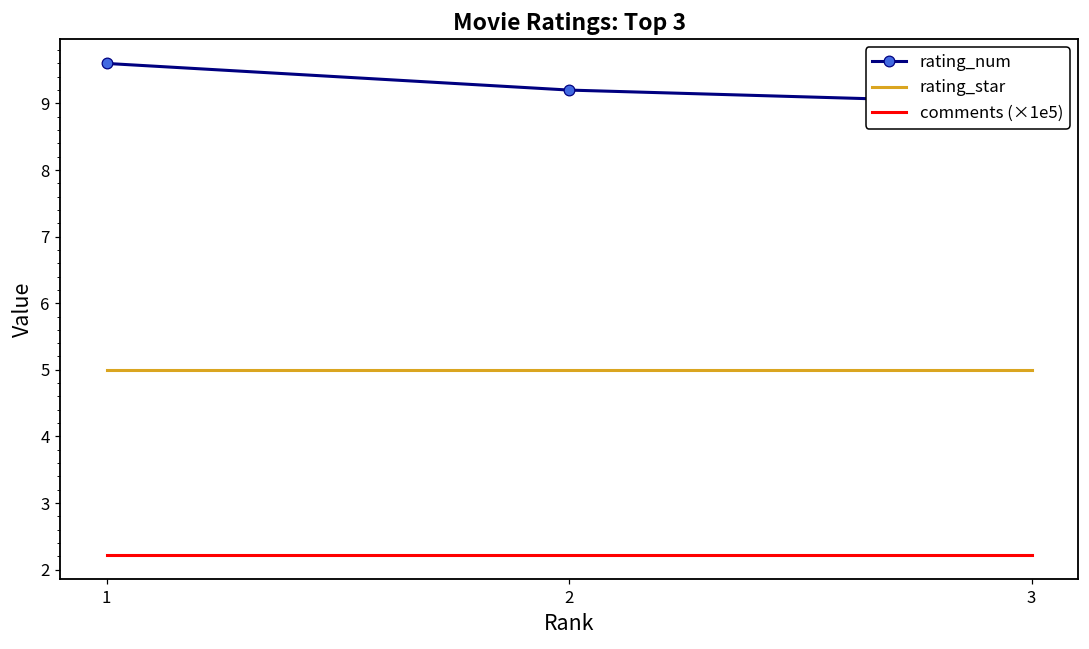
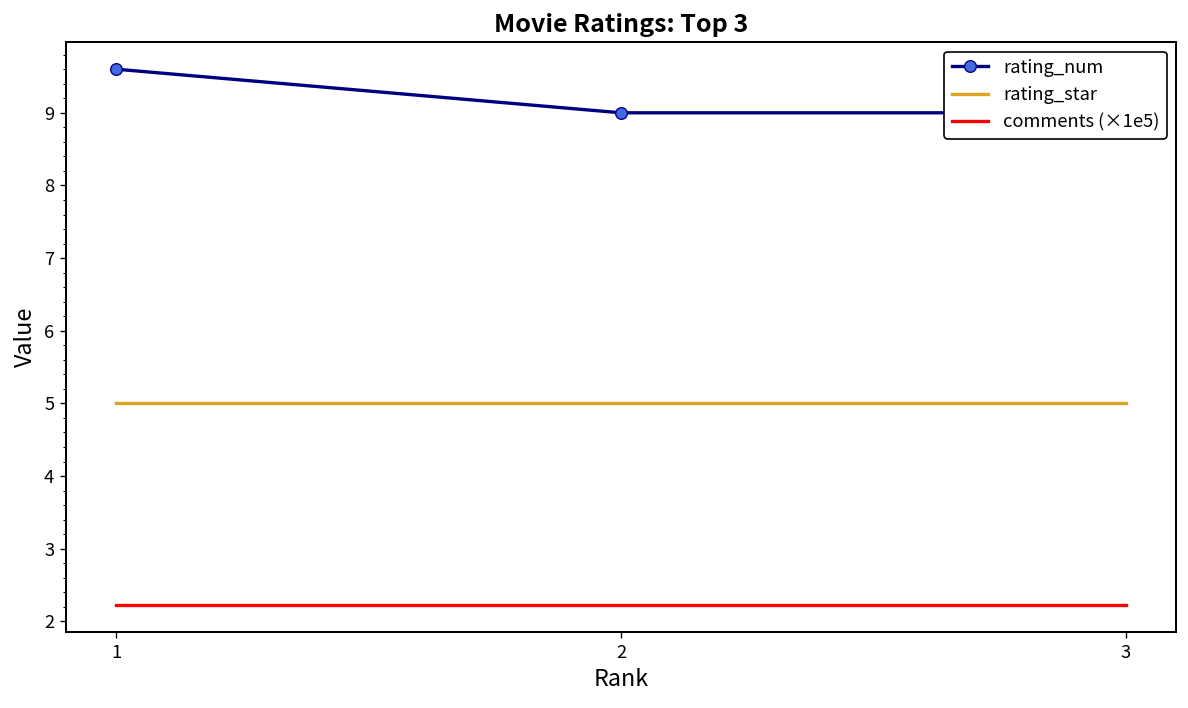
  {
    "rating_num": {
      "1": 9.6,
-     "2": 9.2
+     "2": 9.0
    },
    "rating_star": {
      "1": 5.0,
      "2": 5.0,
      "3": 5.0
    },
    "comments (×1e5)": {
      "1": 2.2,
      "2": 2.2,
      "3": 2.2
    }
  }
